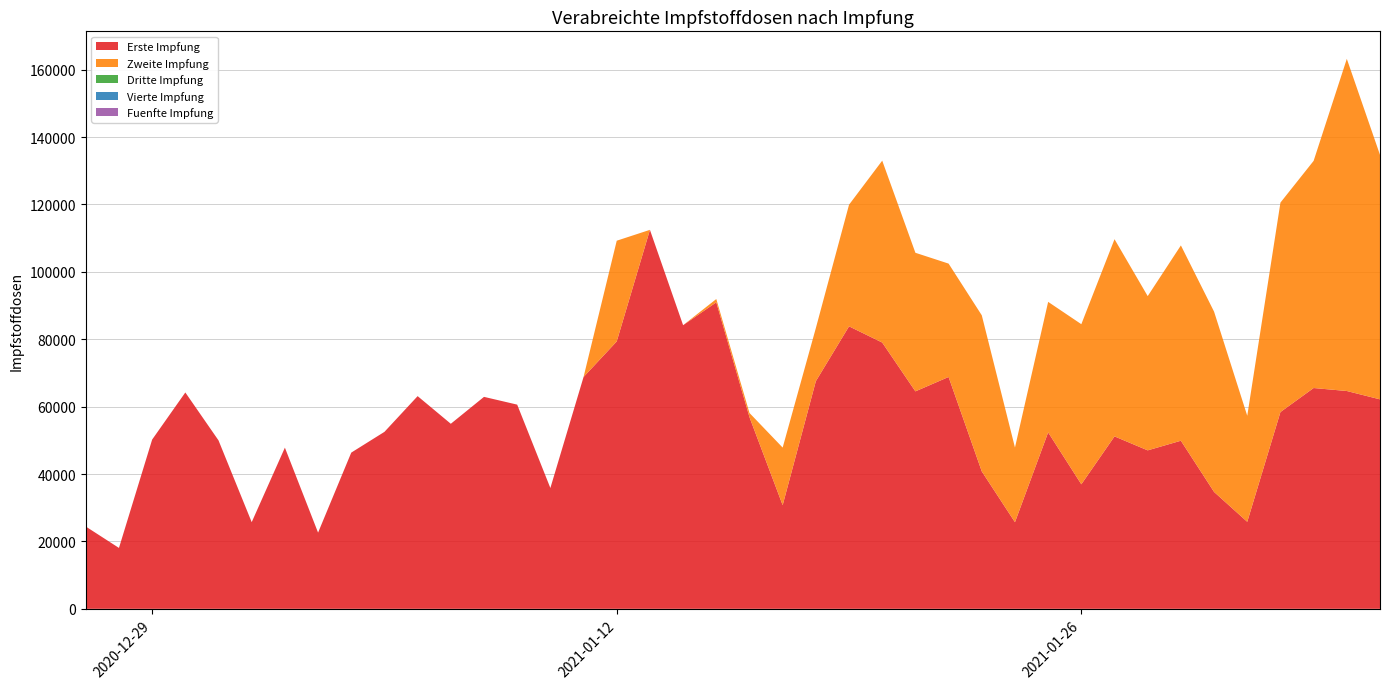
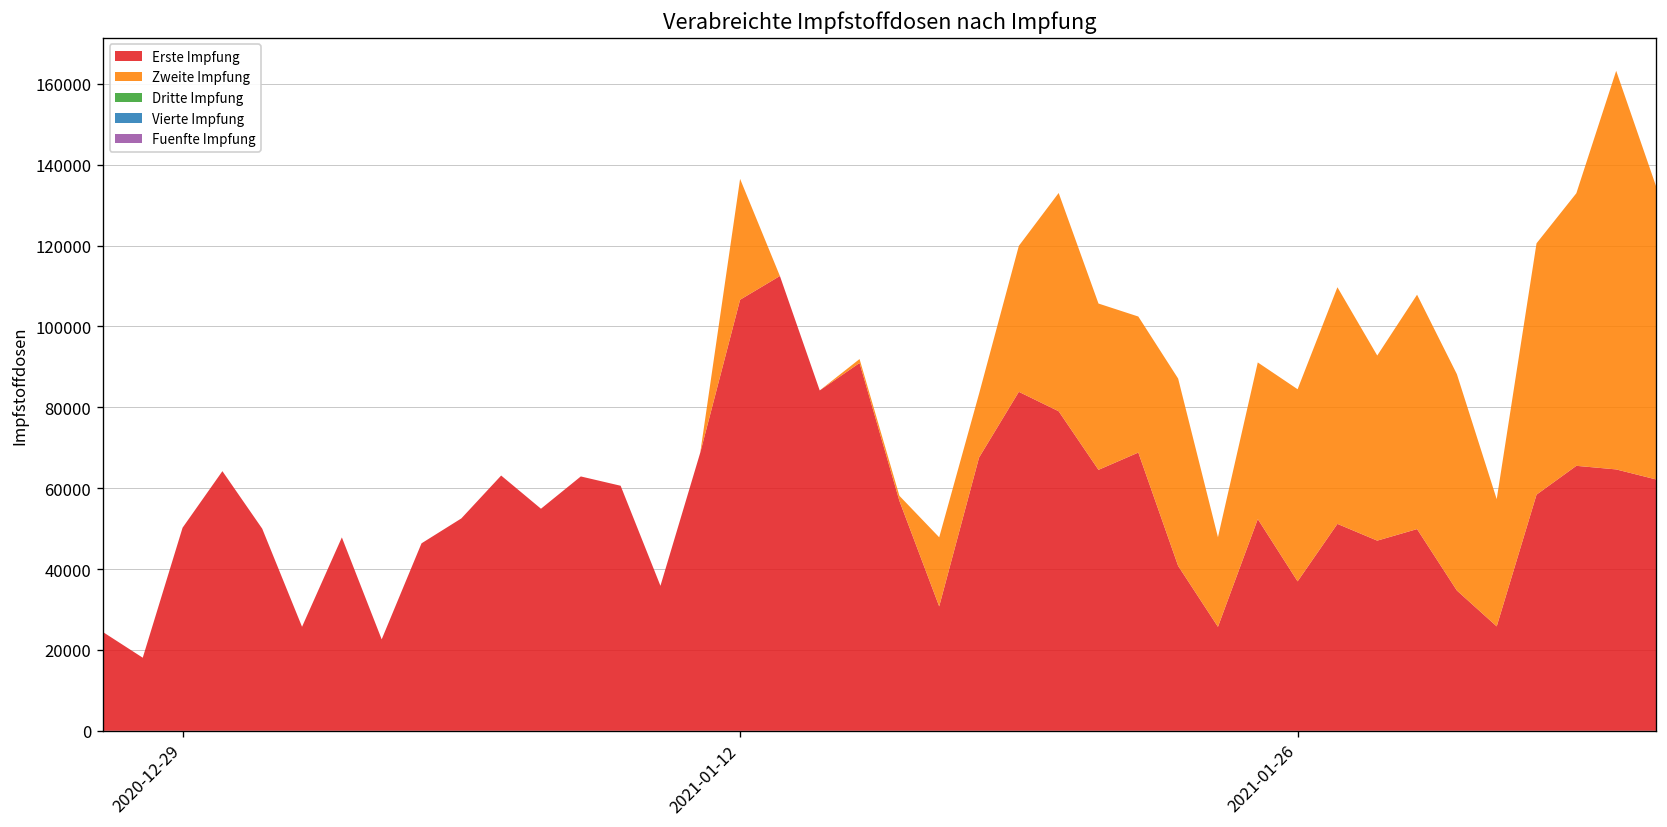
  {
    "Erste Impfung": {
-     "2021-01-12": 79000,
+     "2021-01-12": 107000,
      "2021-01-26": 37000
    }
  }
